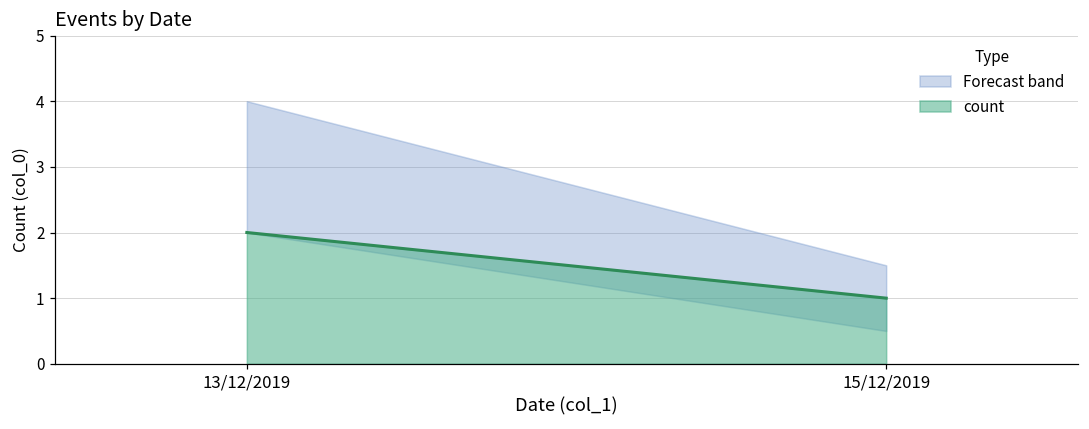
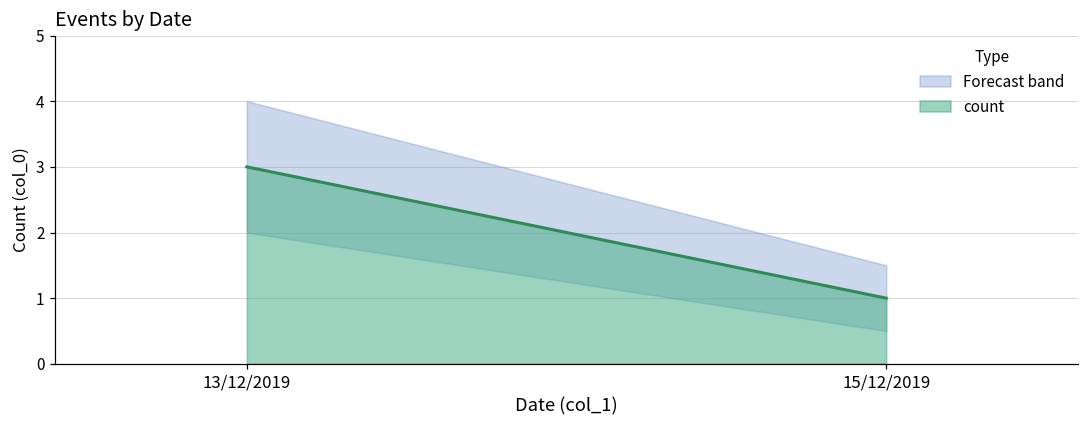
  {
    "count": {
-     "13/12/2019": 2,
+     "13/12/2019": 3,
      "15/12/2019": 1
    }
  }
